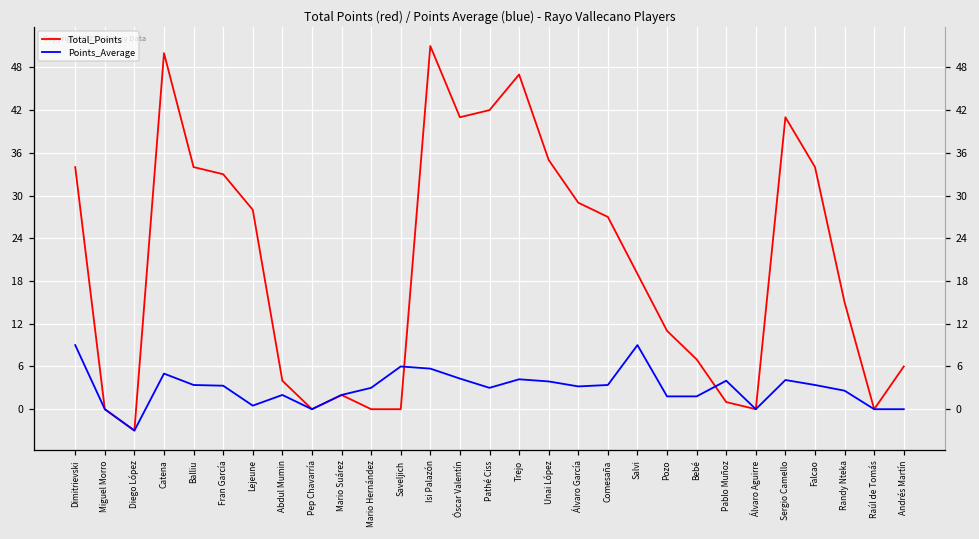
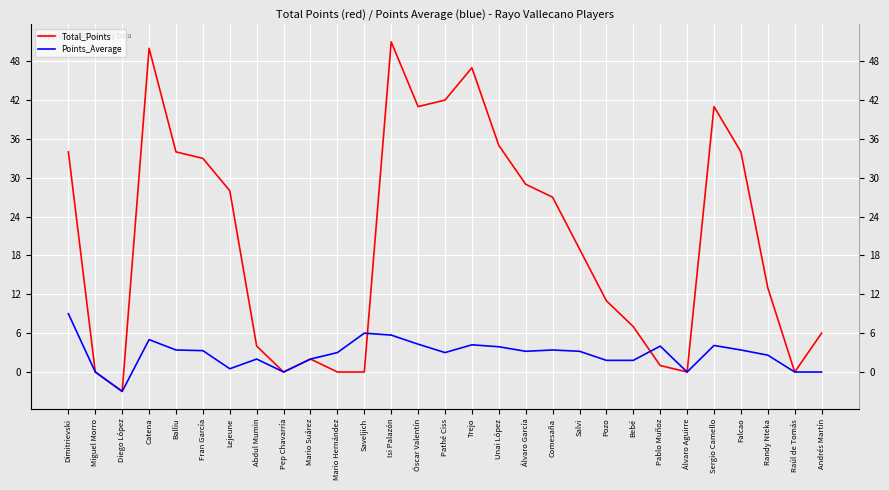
  {
    "Total_Points": {
      "Dimitrievski": 34,
      "Balliu": 34,
      "Fran García": 33,
      "Lejeune": 28,
      "Abdul Mumin": 4,
      "Mario Hernández": 0,
      "Saveljich": 0,
      "Isi Palazón": 51,
      "Óscar Valentín": 41,
      "Pathé Ciss": 42,
      "Trejo": 47,
      "Unai López": 35,
      "Álvaro García": 29,
      "Comesaña": 27,
      "Salvi": 19,
      "Pozo": 11,
      "Bebé": 7,
      "Pablo Muñoz": 1,
      "Sergio Camello": 41,
      "Falcao": 34,
-     "Randy Nteka": 15,
+     "Randy Nteka": 13,
      "Andrés Martín": 6
    },
    "Points_Average": {
      "Dimitrievski": 9,
      "Catena": 5,
      "Balliu": 3,
      "Fran García": 3,
      "Lejeune": 1,
      "Abdul Mumin": 2,
      "Mario Hernández": 3,
      "Saveljich": 6,
      "Isi Palazón": 6,
      "Óscar Valentín": 4,
      "Pathé Ciss": 3,
      "Trejo": 4,
      "Unai López": 4,
      "Álvaro García": 3,
      "Comesaña": 3,
-     "Salvi": 9,
+     "Salvi": 3,
      "Pozo": 2,
      "Bebé": 2,
      "Pablo Muñoz": 4,
      "Sergio Camello": 4,
      "Falcao": 3,
      "Randy Nteka": 3,
      "Andrés Martín": 0
    }
  }
